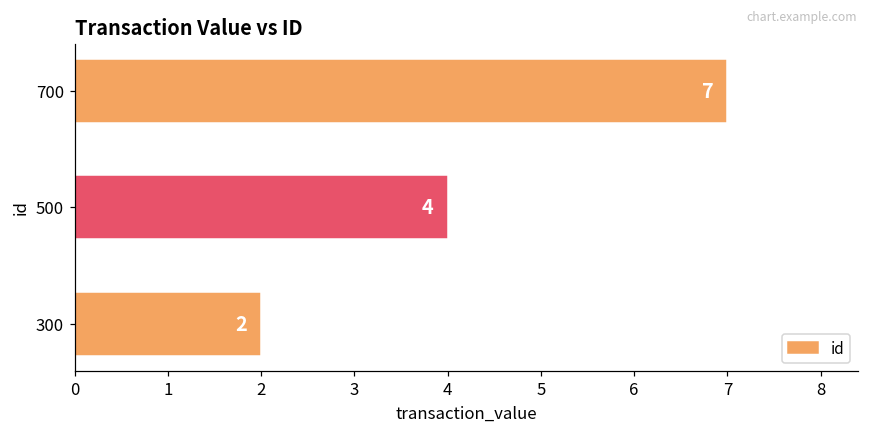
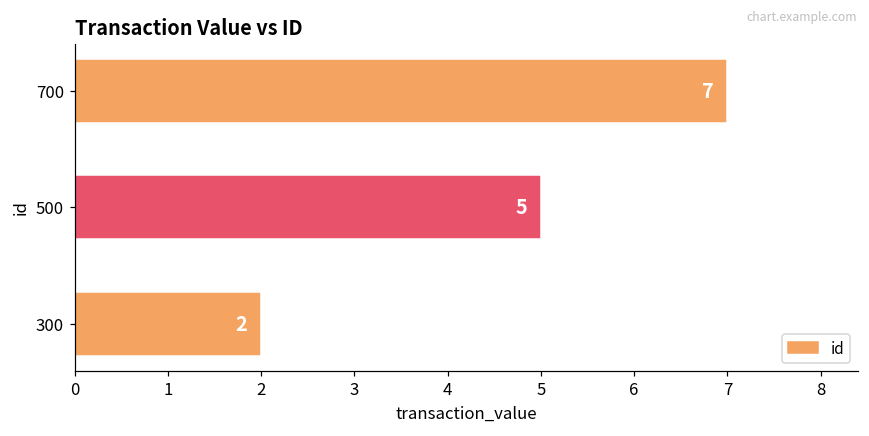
  {
    "700": 7,
-   "500": 4,
+   "500": 5,
    "300": 2
  }
